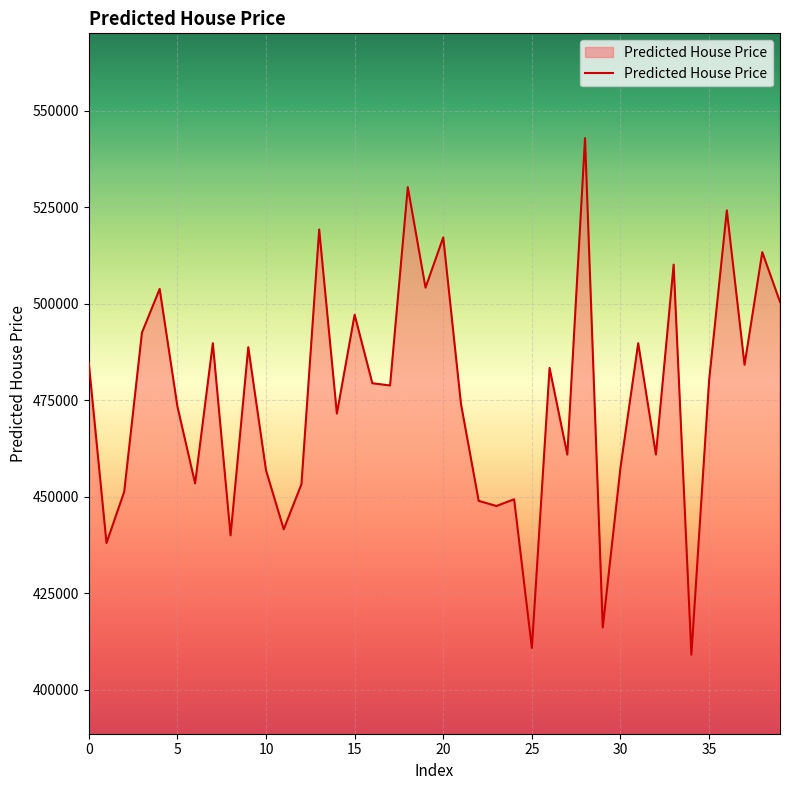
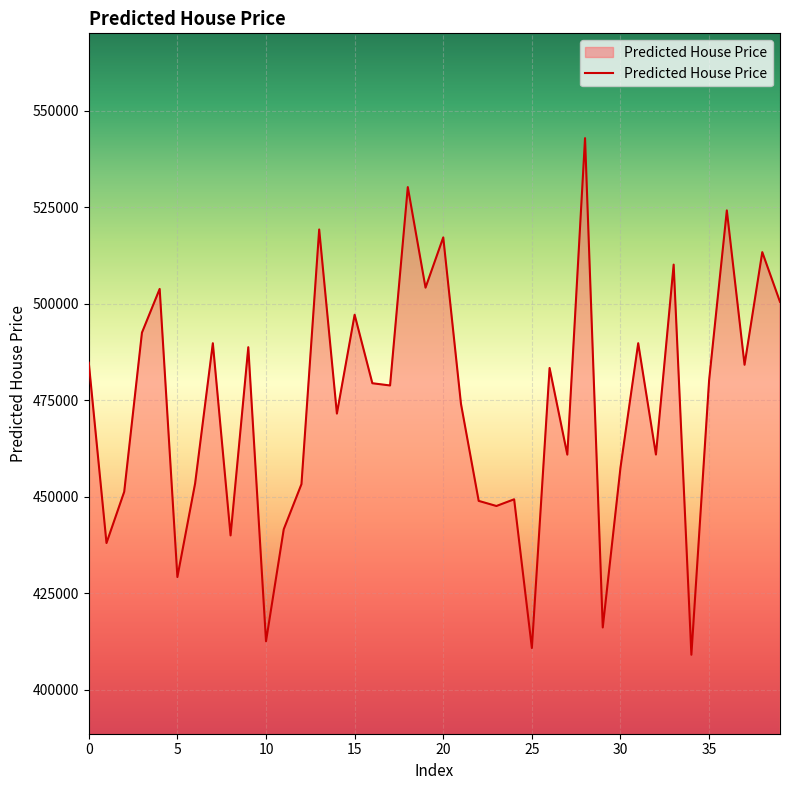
  {
    "0": 485000,
-   "5": 473000,
-   "10": 457000,
+   "5": 429000,
+   "10": 413000,
    "15": 497000,
    "20": 517000,
    "25": 411000,
    "30": 458000,
    "35": 480000
  }
